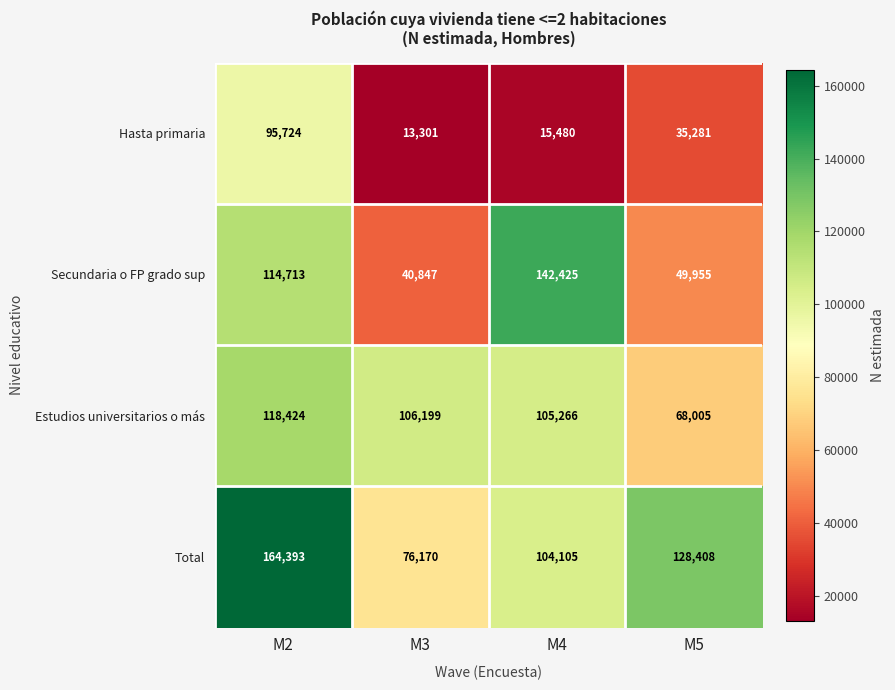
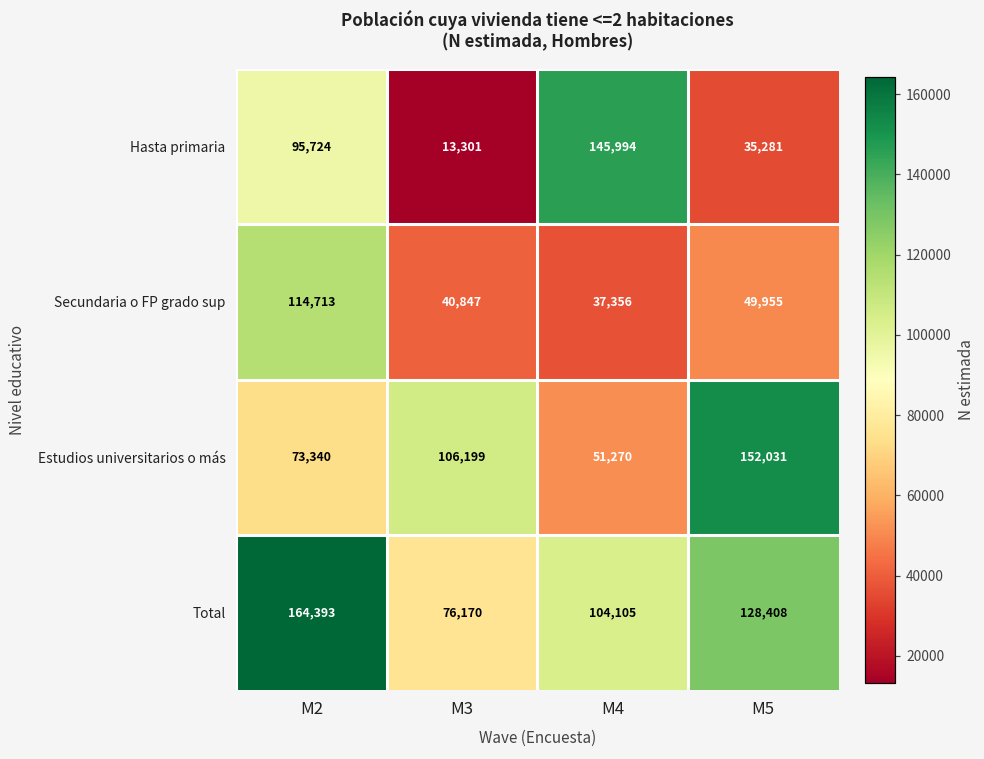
  {
    "Hasta primaria": {
      "M2": "95,724",
      "M3": "13,301",
-     "M4": "15,480",
+     "M4": "145,994",
      "M5": "35,281"
    },
    "Secundaria o FP grado sup": {
      "M2": "114,713",
      "M3": "40,847",
-     "M4": "142,425",
+     "M4": "37,356",
      "M5": "49,955"
    },
    "Estudios universitarios o más": {
-     "M2": "118,424",
+     "M2": "73,340",
      "M3": "106,199",
-     "M4": "105,266",
-     "M5": "68,005"
+     "M4": "51,270",
+     "M5": "152,031"
    },
    "Total": {
      "M2": "164,393",
      "M3": "76,170",
      "M4": "104,105",
      "M5": "128,408"
    }
  }
